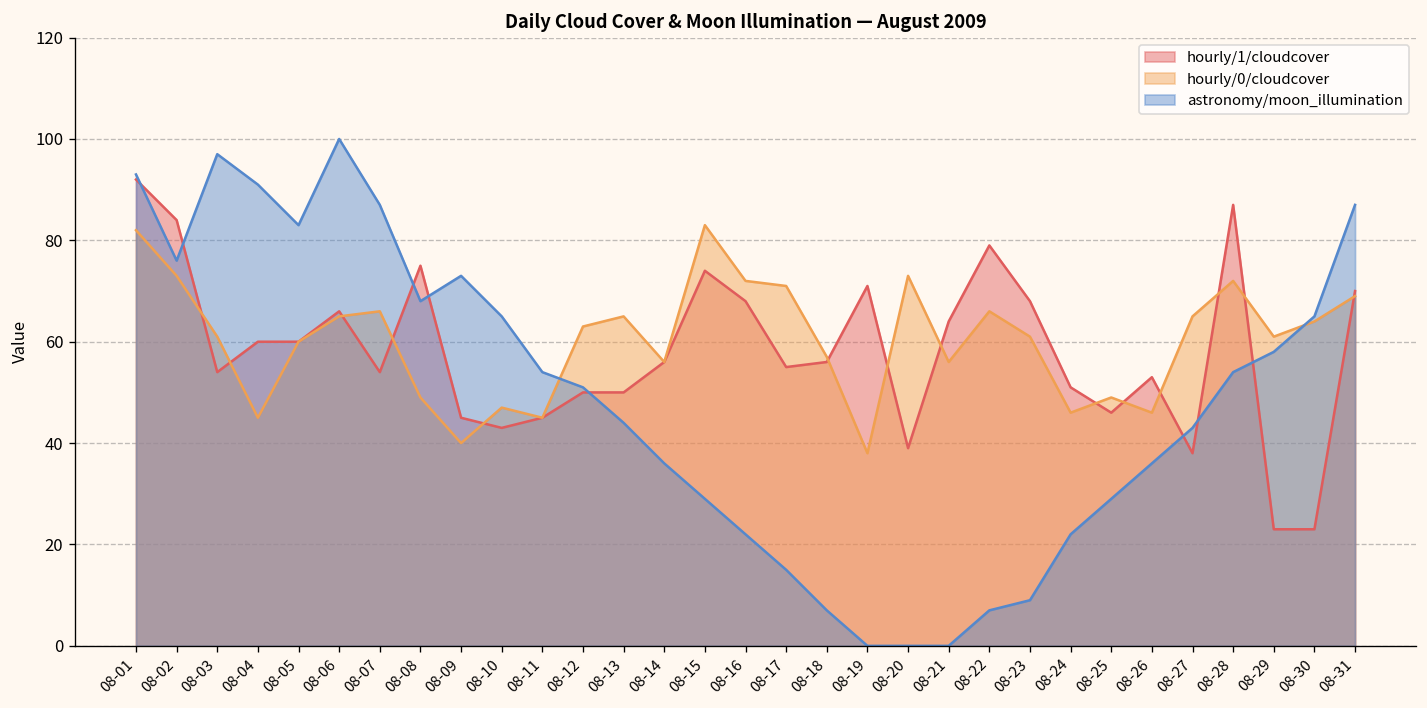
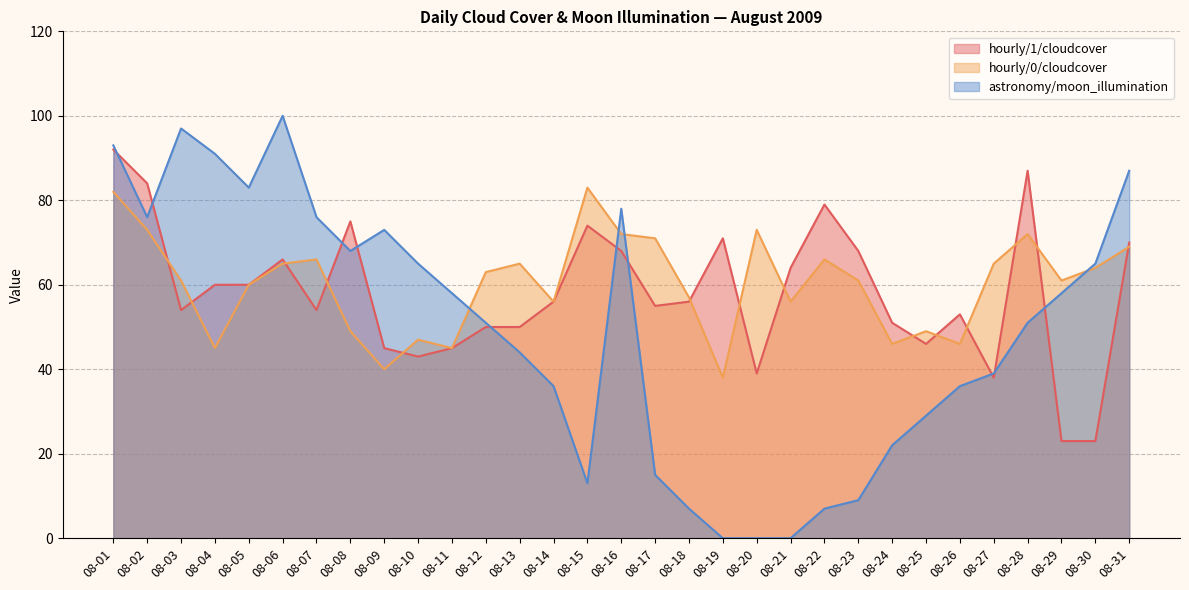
  {
    "astronomy/moon_illumination": {
      "08-01": 93,
      "08-02": 76,
      "08-03": 97,
      "08-04": 91,
      "08-05": 83,
      "08-06": 100,
-     "08-07": 87,
+     "08-07": 76,
      "08-08": 68,
      "08-09": 73,
      "08-10": 65,
-     "08-11": 54,
+     "08-11": 58,
      "08-12": 51,
      "08-13": 44,
      "08-14": 36,
-     "08-15": 29,
-     "08-16": 22,
+     "08-15": 13,
+     "08-16": 78,
      "08-17": 15,
      "08-18": 7,
      "08-19": 0,
      "08-20": 0,
      "08-21": 0,
      "08-22": 7,
      "08-23": 9,
      "08-24": 22,
      "08-25": 29,
      "08-26": 36,
-     "08-27": 43,
-     "08-28": 54,
+     "08-27": 39,
+     "08-28": 51,
      "08-29": 58,
      "08-30": 65,
      "08-31": 87
    }
  }
